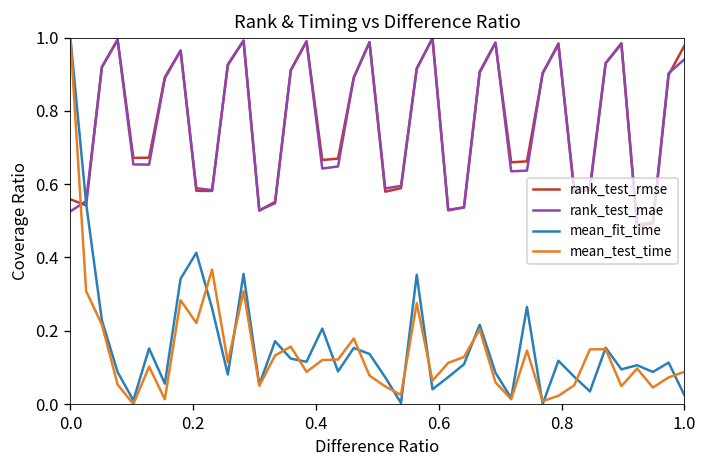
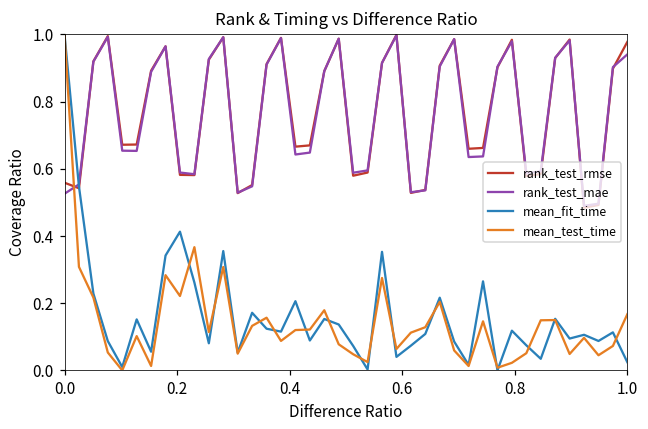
  {
    "rank_test_rmse": {
      "0.0": 0.56,
      "1.0": 0.98
    },
    "rank_test_mae": {
      "0.0": 0.53,
      "1.0": 0.94
    },
    "mean_fit_time": {
      "1.0": 0.02
    },
    "mean_test_time": {
-     "1.0": 0.09
+     "1.0": 0.17
    }
  }
